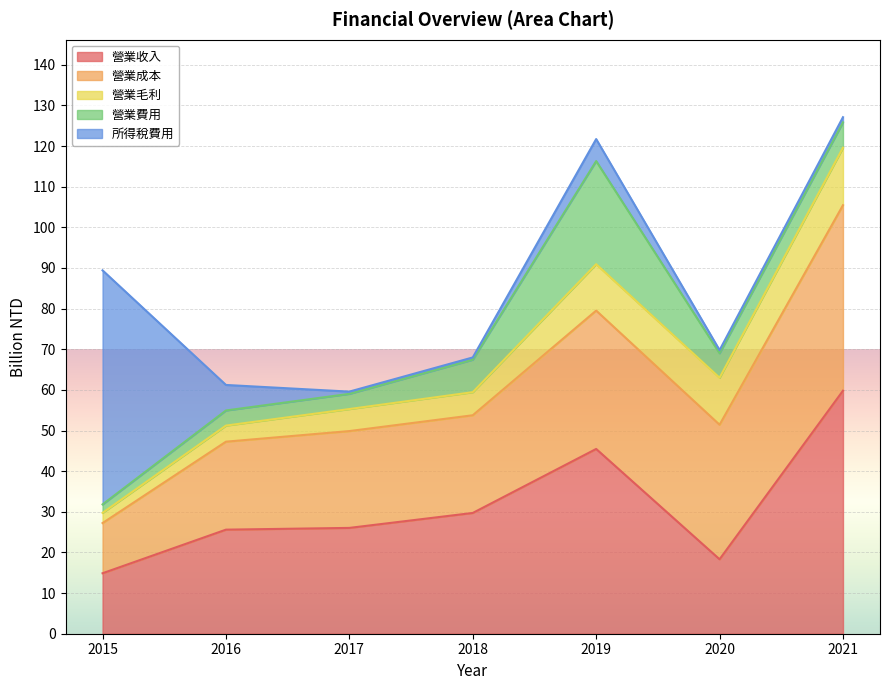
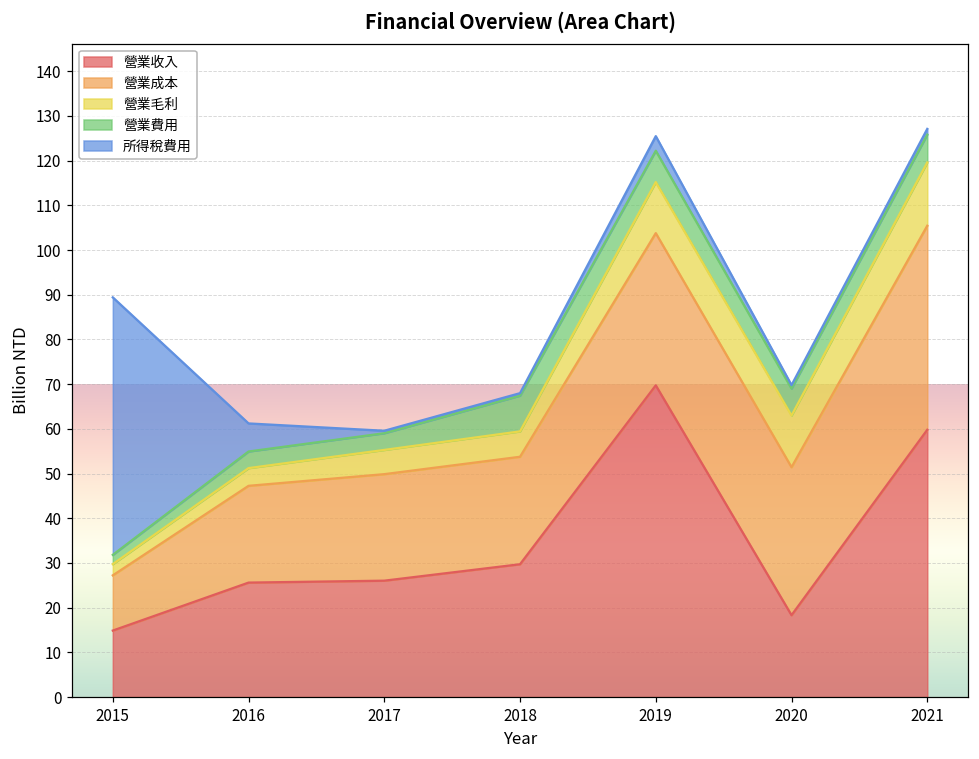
  {
    "營業收入": {
      "2015": 15,
      "2016": 26,
      "2017": 26,
      "2018": 30,
-     "2019": 45,
+     "2019": 70,
      "2020": 18,
      "2021": 60
    },
    "營業費用": {
      "2015": 2,
      "2016": 4,
-     "2019": 25,
+     "2019": 7,
      "2020": 6,
      "2021": 6
    },
    "所得稅費用": {
      "2015": 58,
      "2016": 6,
-     "2019": 5,
+     "2019": 3,
      "2020": 1,
      "2021": 1
    }
  }
